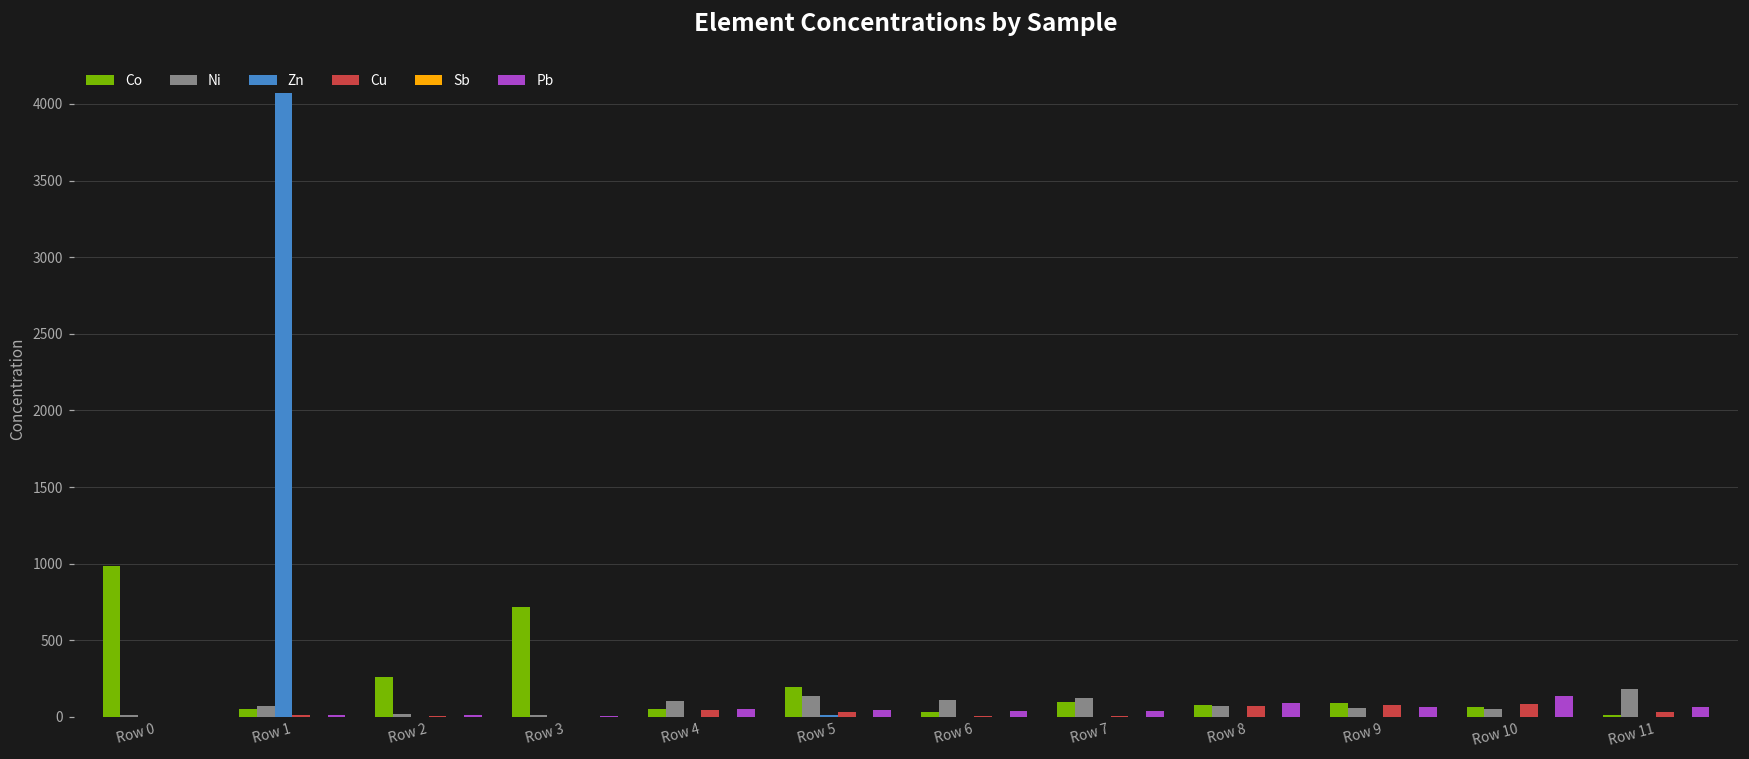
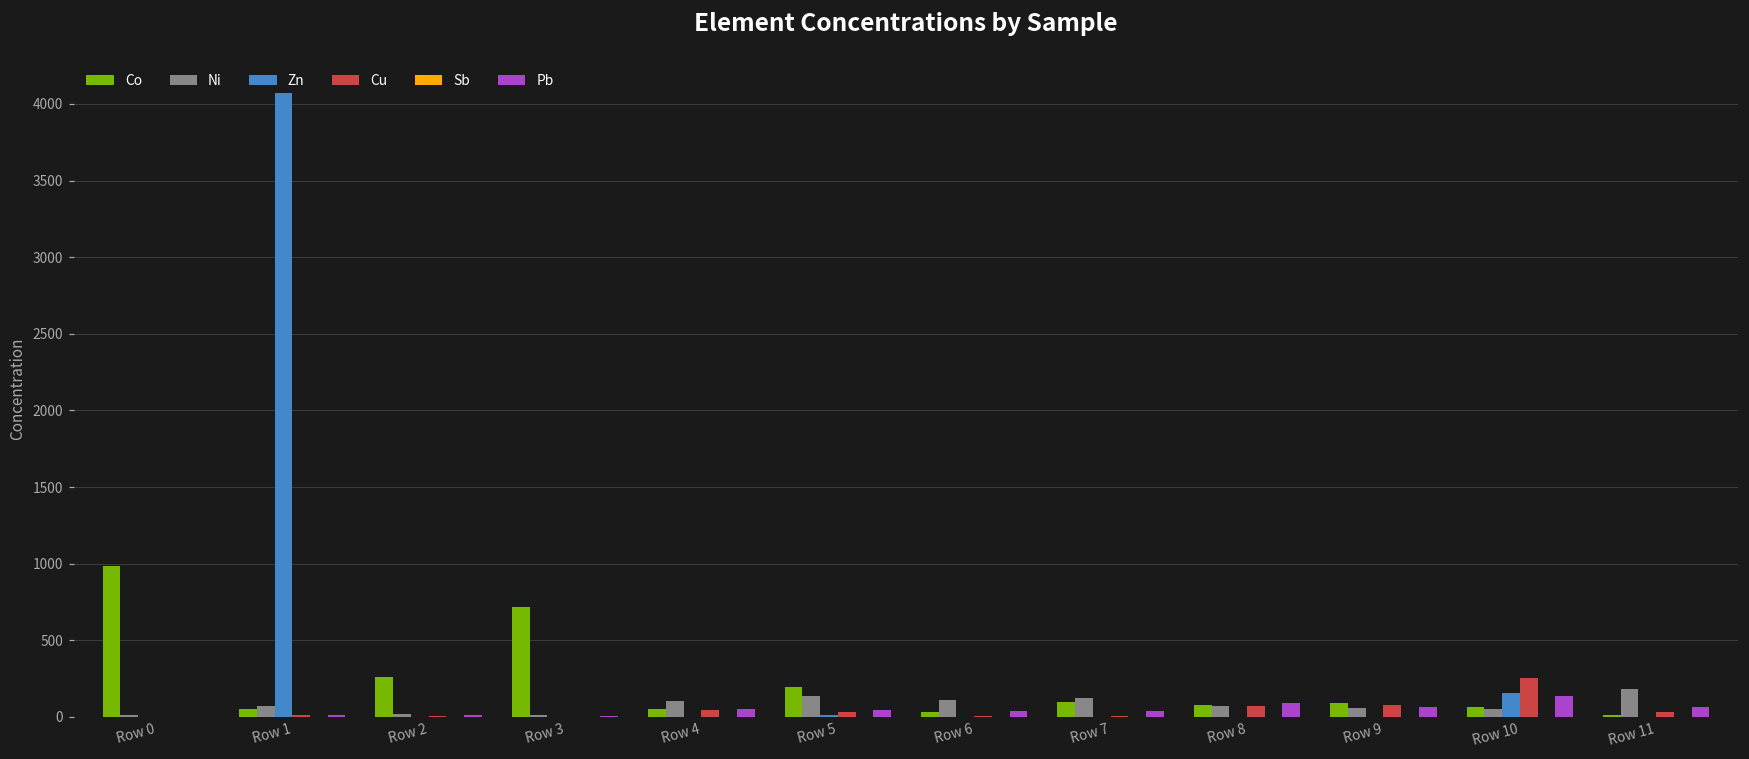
  {
    "Co": {
      "Row 0": 990,
      "Row 1": 50,
      "Row 2": 260,
      "Row 3": 720,
      "Row 4": 50,
      "Row 5": 190,
      "Row 6": 30,
      "Row 7": 100,
      "Row 8": 80,
      "Row 9": 90,
      "Row 10": 70
    },
    "Ni": {
      "Row 1": 70,
      "Row 4": 100,
      "Row 5": 140,
      "Row 6": 110,
      "Row 7": 130,
      "Row 8": 70,
      "Row 9": 60,
      "Row 10": 50,
      "Row 11": 180
    },
    "Zn": {
      "Row 1": 4070,
-     "Row 10": 0
+     "Row 10": 160
    },
    "Cu": {
      "Row 4": 50,
      "Row 5": 30,
      "Row 8": 70,
      "Row 9": 80,
-     "Row 10": 90,
+     "Row 10": 250,
      "Row 11": 30
    },
    "Pb": {
      "Row 4": 50,
      "Row 5": 40,
      "Row 6": 40,
      "Row 7": 40,
      "Row 8": 90,
      "Row 9": 60,
      "Row 10": 140,
      "Row 11": 60
    }
  }
